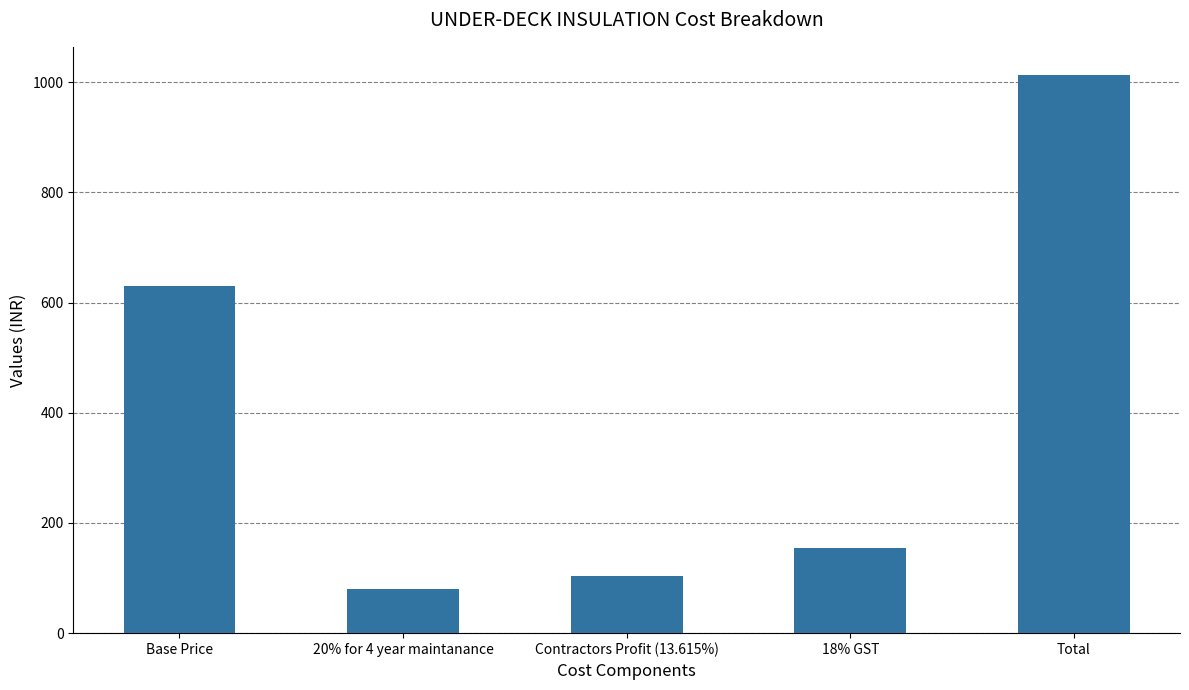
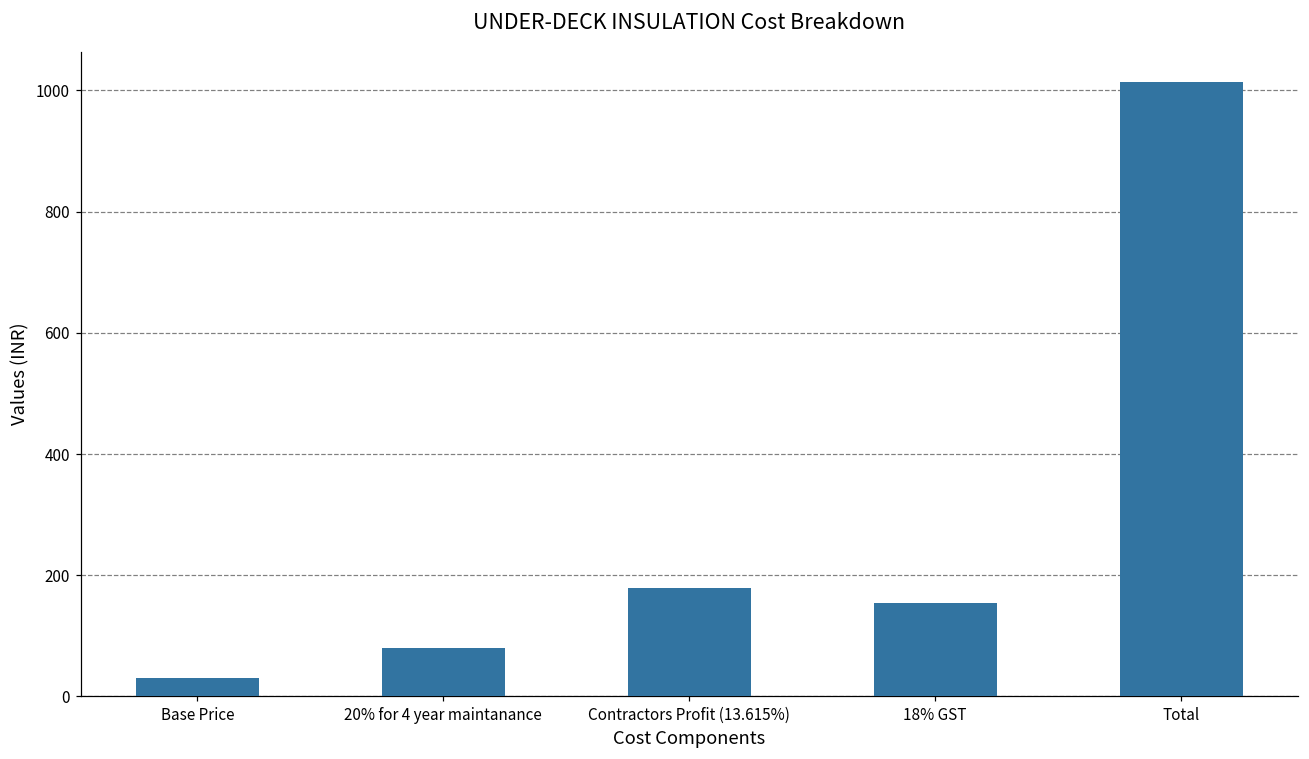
  {
-   "Base Price": 630,
+   "Base Price": 30,
    "20% for 4 year maintanance": 80,
-   "Contractors Profit (13.615%)": 100,
+   "Contractors Profit (13.615%)": 180,
    "18% GST": 150,
    "Total": 1010
  }
